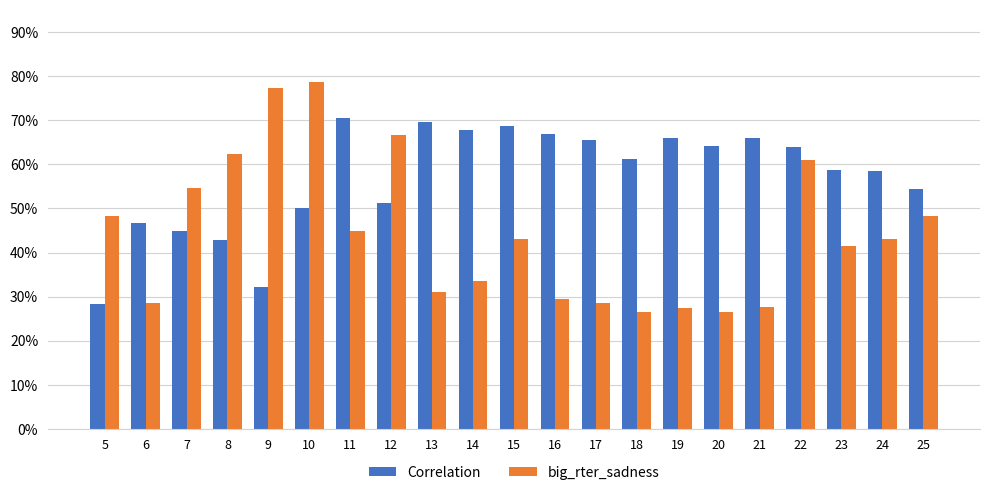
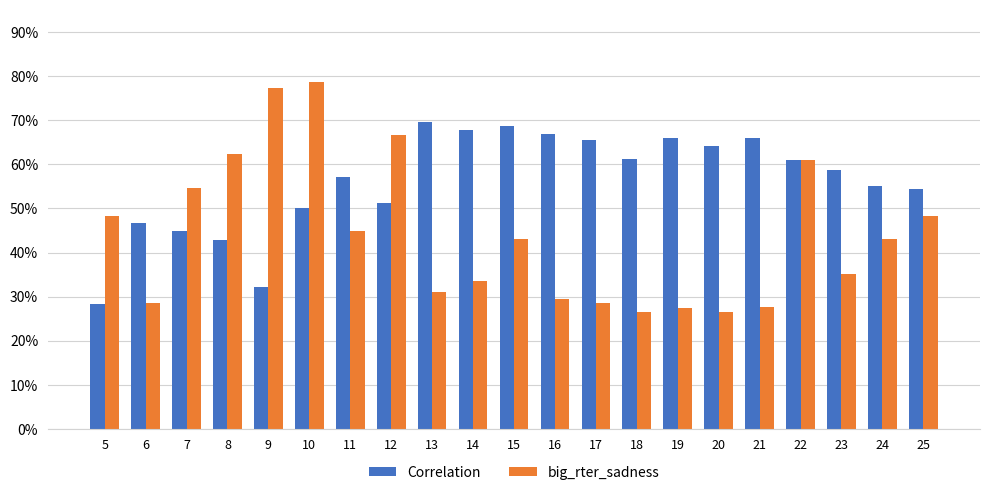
  {
    "Correlation": {
      "5": "28%",
      "6": "47%",
      "7": "45%",
      "8": "43%",
      "9": "32%",
      "10": "50%",
-     "11": "71%",
+     "11": "57%",
      "12": "51%",
      "13": "70%",
      "14": "68%",
      "15": "69%",
      "16": "67%",
      "17": "65%",
      "18": "61%",
      "19": "66%",
      "20": "64%",
      "21": "66%",
-     "22": "64%",
+     "22": "61%",
      "23": "59%",
-     "24": "58%",
+     "24": "55%",
      "25": "54%"
    },
    "big_rter_sadness": {
      "5": "48%",
      "6": "29%",
      "7": "55%",
      "8": "62%",
      "9": "77%",
      "10": "79%",
      "11": "45%",
      "12": "67%",
      "13": "31%",
      "14": "34%",
      "15": "43%",
      "16": "29%",
      "17": "28%",
      "18": "27%",
      "19": "28%",
      "20": "26%",
      "21": "28%",
      "22": "61%",
-     "23": "42%",
+     "23": "35%",
      "24": "43%",
      "25": "48%"
    }
  }
